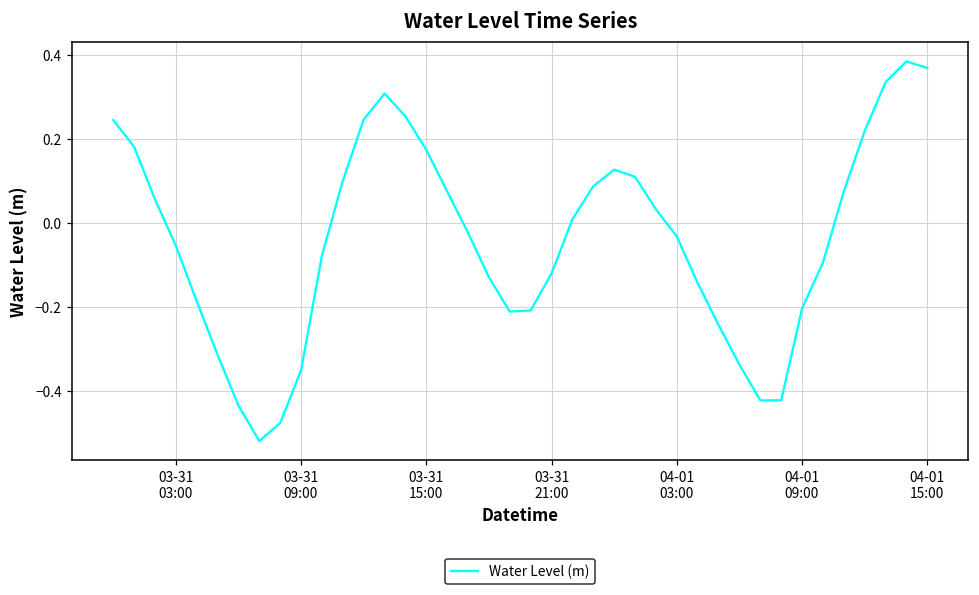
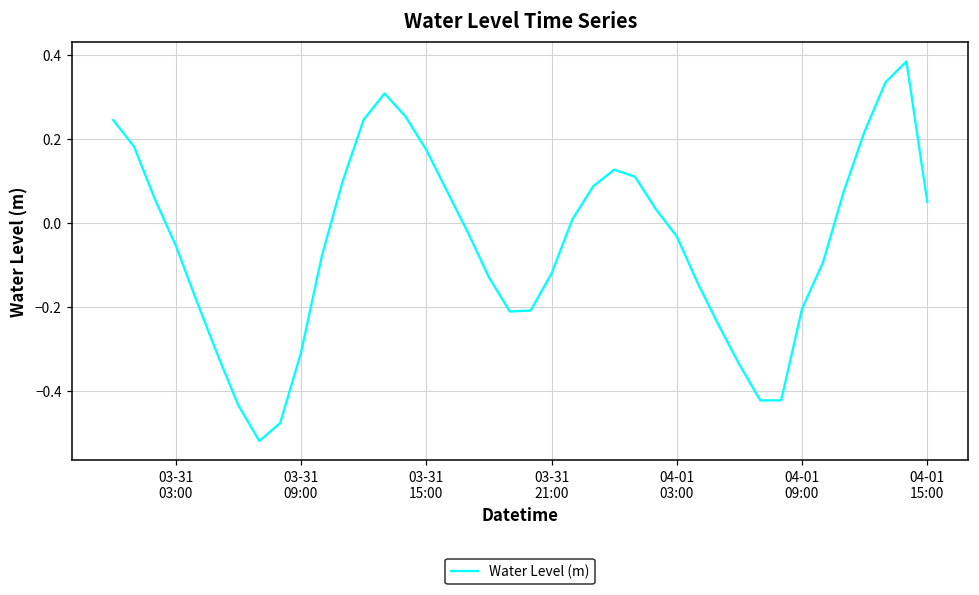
  {
    "03-31 03:00": -0.05,
-   "03-31 09:00": -0.35,
+   "03-31 09:00": -0.31,
    "03-31 15:00": 0.17,
    "03-31 21:00": -0.12,
    "04-01 03:00": -0.03,
    "04-01 09:00": -0.20,
-   "04-01 15:00": 0.37
+   "04-01 15:00": 0.05
  }
